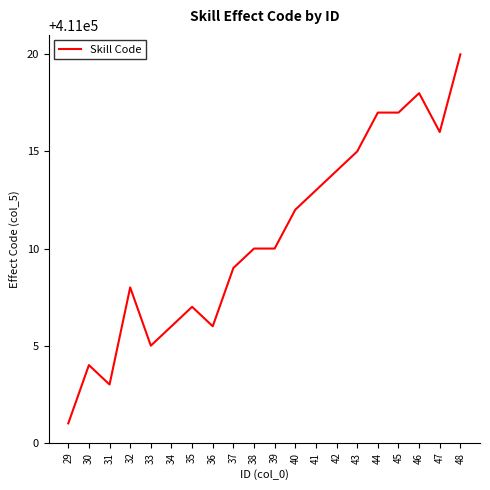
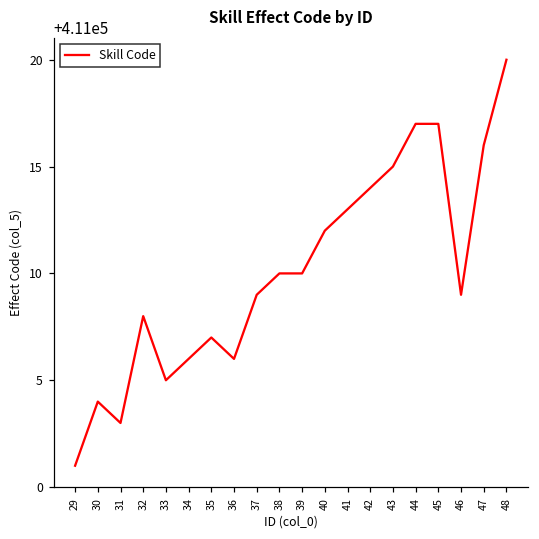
  {
    "29": 411001,
    "30": 411004,
    "31": 411003,
    "32": 411008,
    "33": 411005,
    "34": 411006,
    "35": 411007,
    "36": 411006,
    "37": 411009,
    "38": 411010,
    "39": 411010,
    "40": 411012,
    "41": 411013,
    "42": 411014,
    "43": 411015,
    "44": 411017,
    "45": 411017,
-   "46": 411018,
+   "46": 411009,
    "47": 411016,
    "48": 411020
  }
